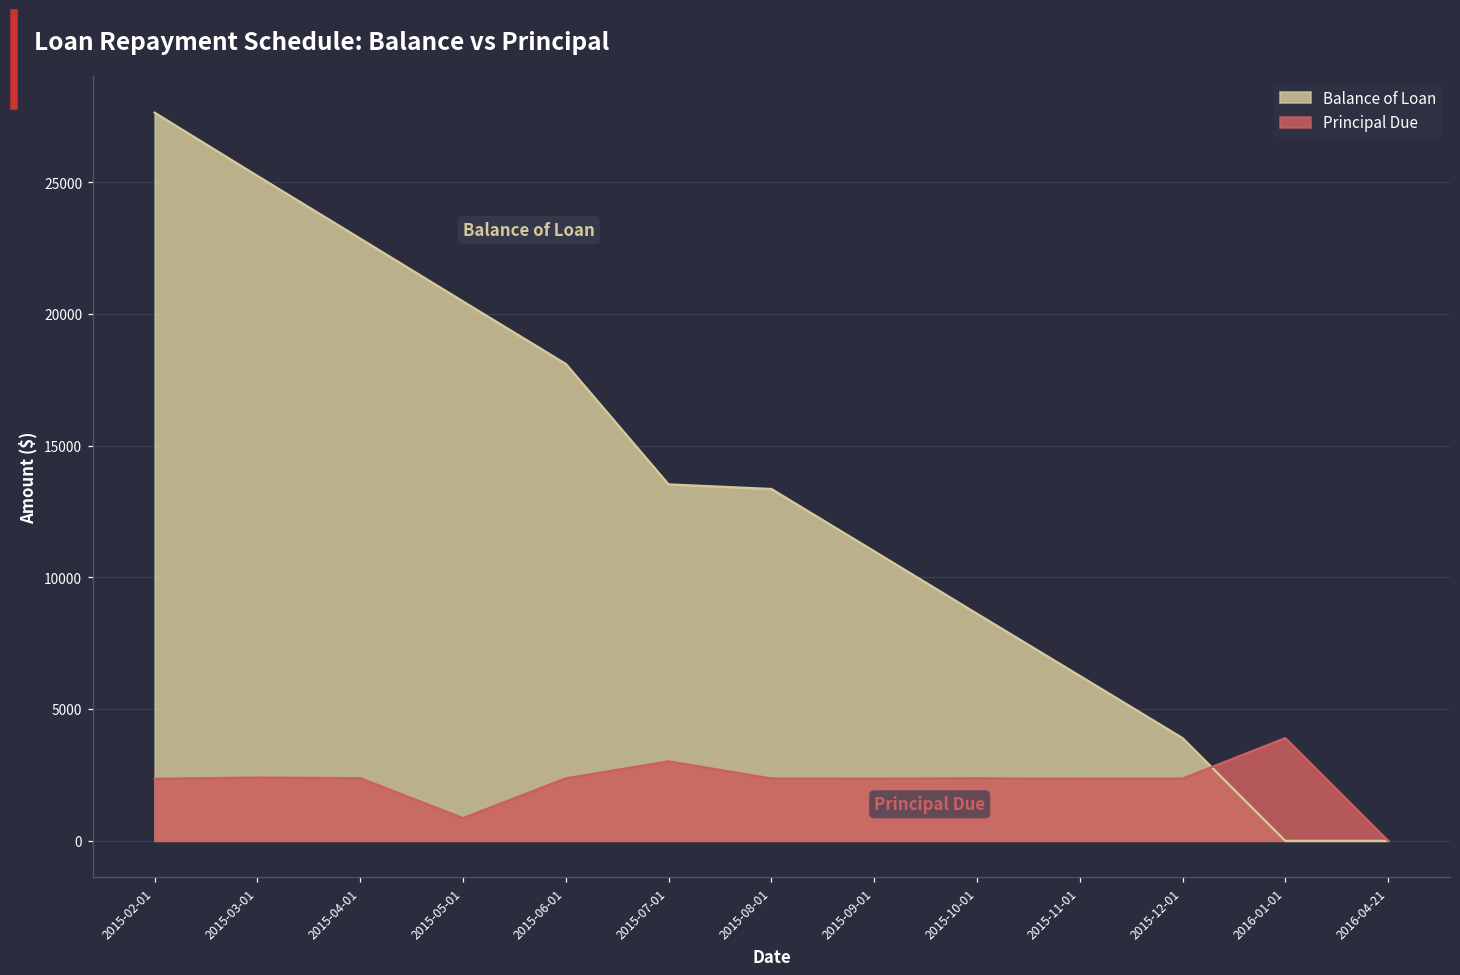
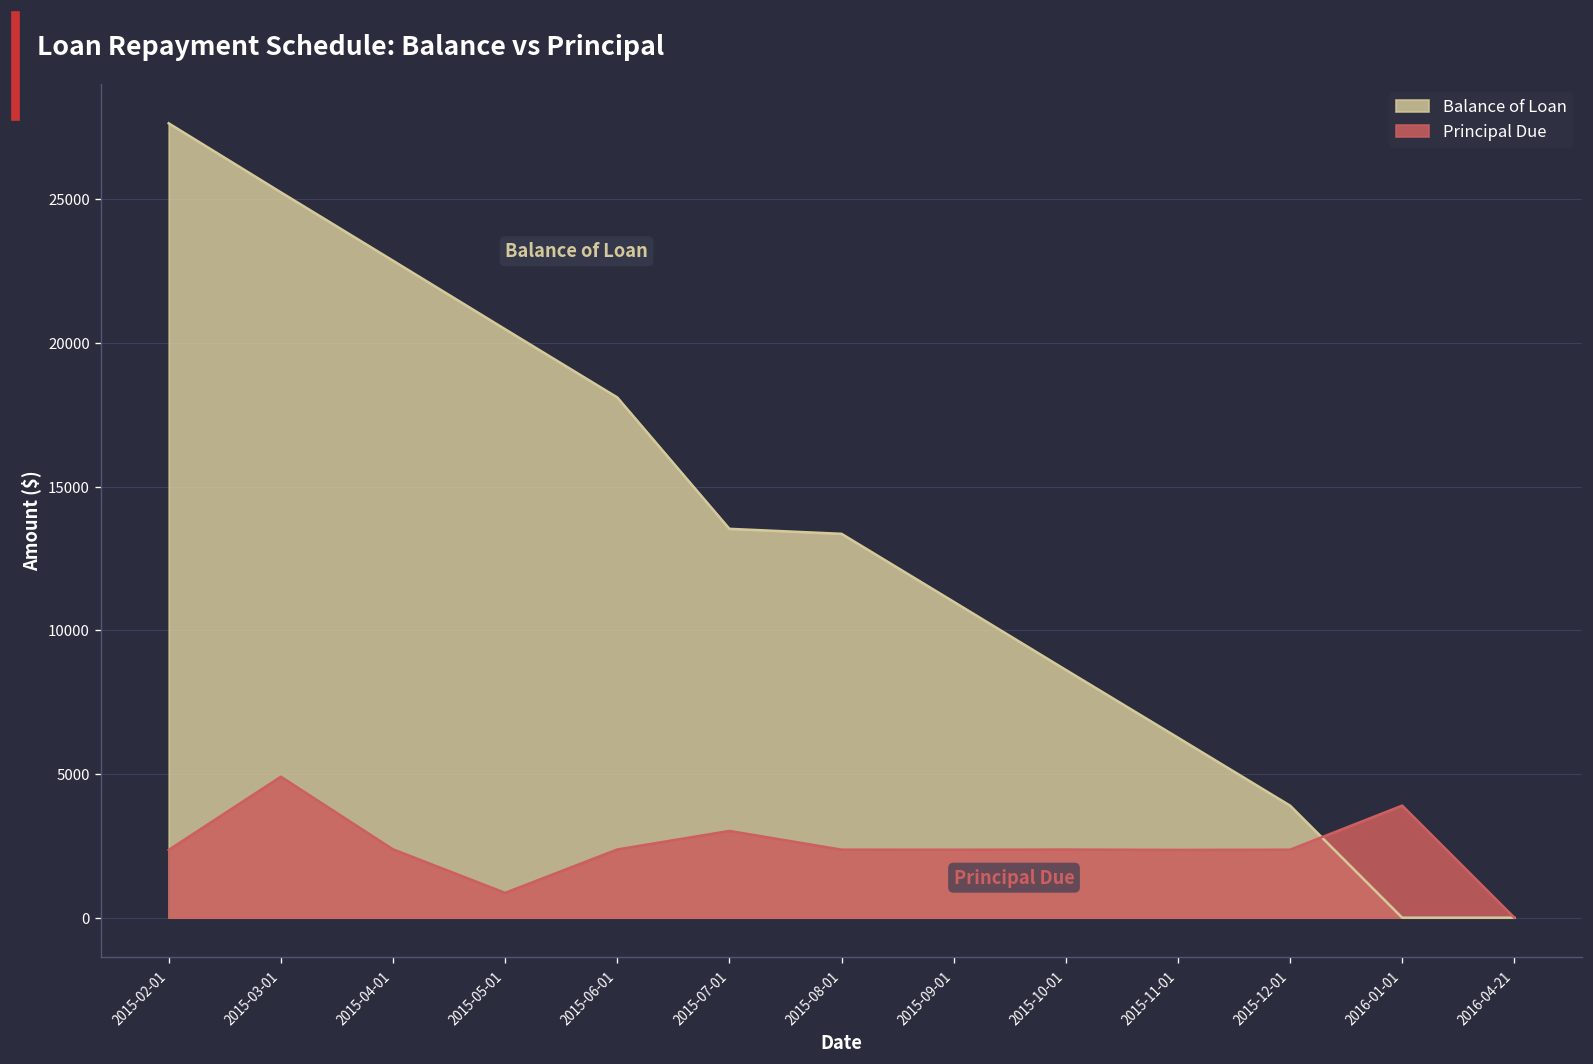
  {
    "Balance of Loan": {
      "2015-02-01": 27600,
      "2015-03-01": 25200,
      "2015-04-01": 22900,
      "2015-05-01": 20500,
      "2015-06-01": 18100,
      "2015-07-01": 13500,
      "2015-08-01": 13400,
      "2015-09-01": 11000,
      "2015-10-01": 8600,
      "2015-11-01": 6300,
      "2015-12-01": 3900,
      "2016-01-01": 0
    },
    "Principal Due": {
      "2015-02-01": 2400,
-     "2015-03-01": 2400,
+     "2015-03-01": 4900,
      "2015-04-01": 2400,
      "2015-05-01": 900,
      "2015-06-01": 2400,
      "2015-07-01": 3000,
      "2015-08-01": 2400,
      "2015-09-01": 2400,
      "2015-10-01": 2400,
      "2015-11-01": 2400,
      "2015-12-01": 2400,
      "2016-01-01": 3900
    }
  }
